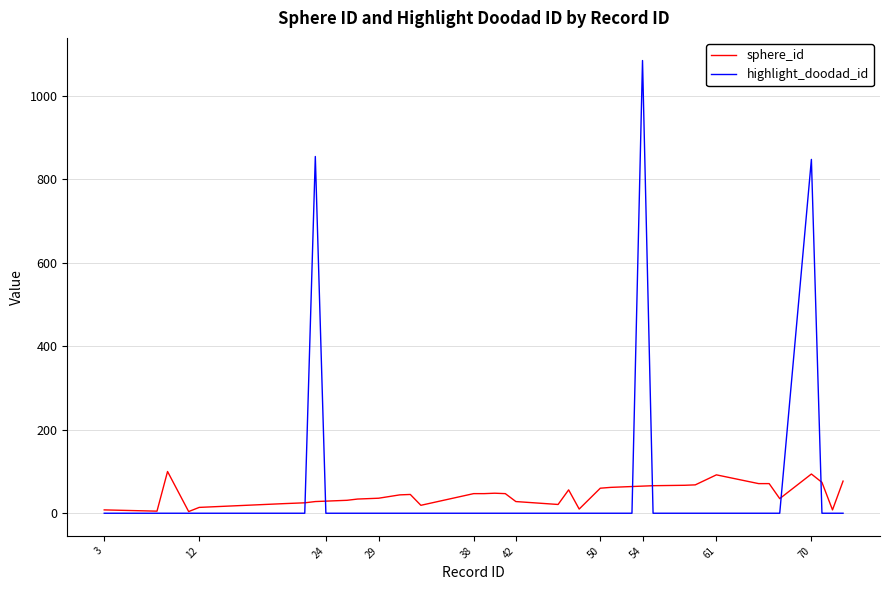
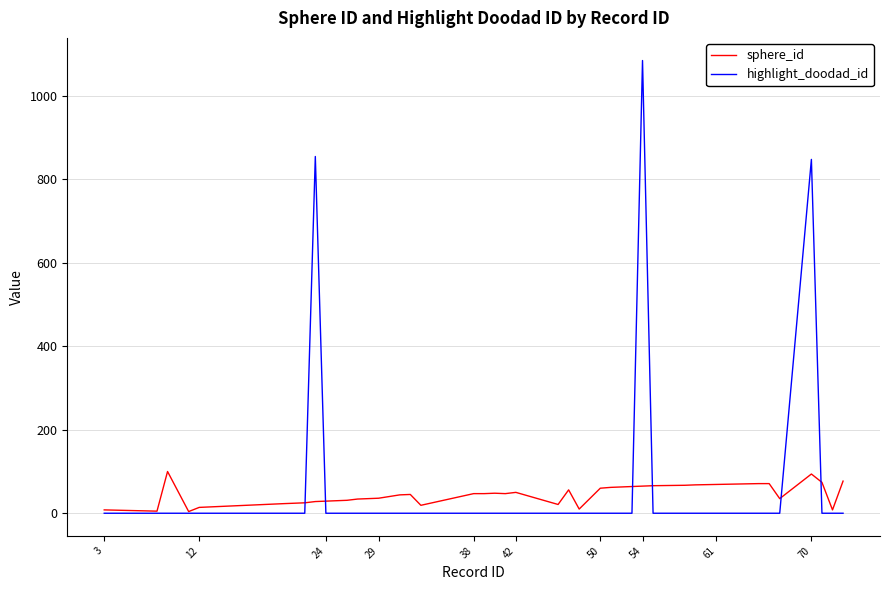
  {
    "sphere_id": {
      "3": 10,
      "12": 10,
      "24": 30,
      "29": 40,
      "38": 50,
-     "42": 30,
+     "42": 50,
      "50": 60,
      "54": 70,
-     "61": 90,
+     "61": 70,
      "70": 90
    },
    "highlight_doodad_id": {
      "3": 0,
      "12": 0,
      "24": 0,
      "29": 0,
      "38": 0,
      "42": 0,
      "50": 0,
      "54": 1090,
      "61": 0,
      "70": 850
    }
  }
